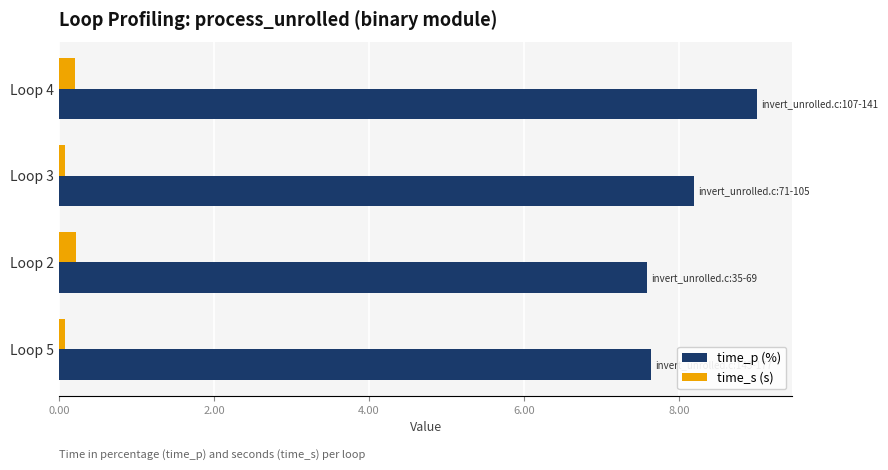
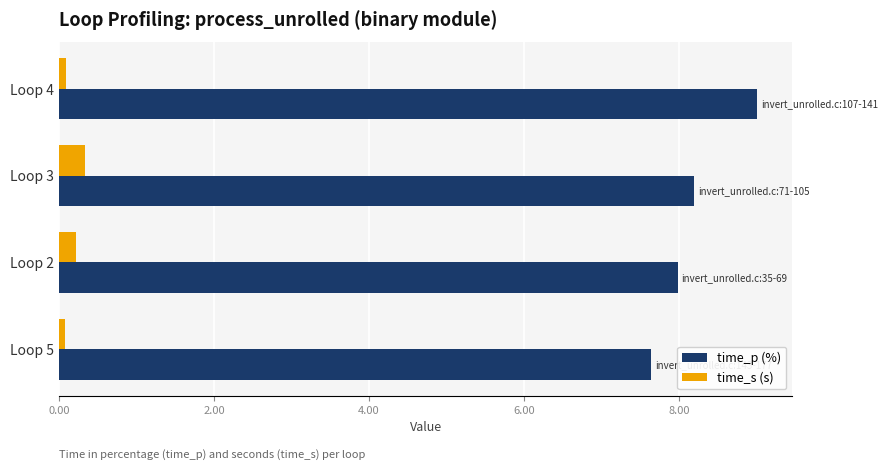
  {
    "time_p (%)": {
-     "Loop 2": 7.6
+     "Loop 2": 8.0
    },
    "time_s (s)": {
-     "Loop 4": 0.2,
-     "Loop 3": 0.1,
+     "Loop 4": 0.1,
+     "Loop 3": 0.3,
      "Loop 2": 0.2,
      "Loop 5": 0.1
    }
  }
